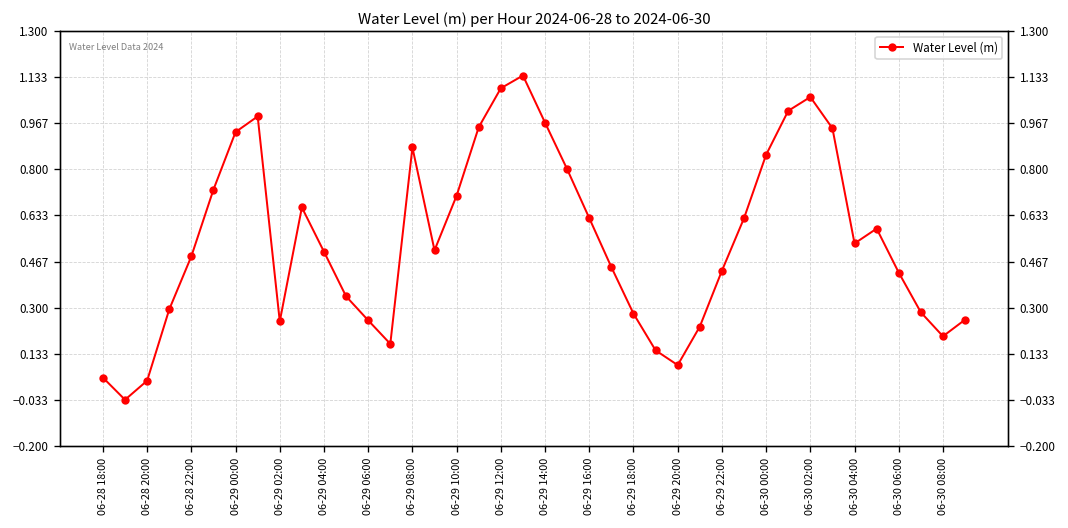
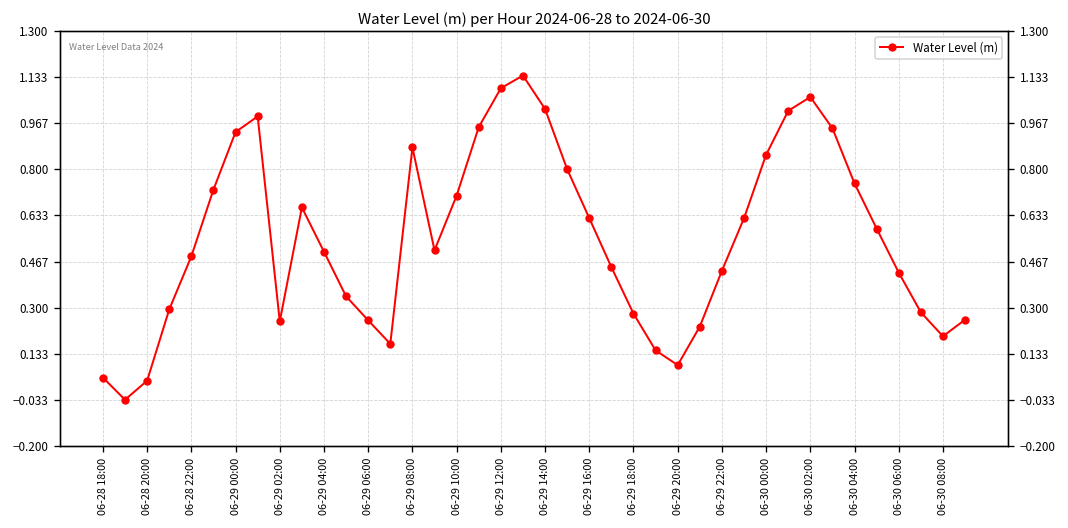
  {
    "06-28 18:00": 0.05,
    "06-28 20:00": 0.04,
    "06-28 22:00": 0.49,
    "06-29 00:00": 0.93,
    "06-29 02:00": 0.25,
    "06-29 04:00": 0.50,
    "06-29 06:00": 0.25,
    "06-29 08:00": 0.88,
    "06-29 10:00": 0.71,
    "06-29 12:00": 1.09,
-   "06-29 14:00": 0.97,
+   "06-29 14:00": 1.02,
    "06-29 16:00": 0.62,
    "06-29 18:00": 0.28,
    "06-29 20:00": 0.09,
    "06-29 22:00": 0.43,
    "06-30 00:00": 0.85,
    "06-30 02:00": 1.06,
-   "06-30 04:00": 0.53,
+   "06-30 04:00": 0.75,
    "06-30 06:00": 0.43,
    "06-30 08:00": 0.20
  }
